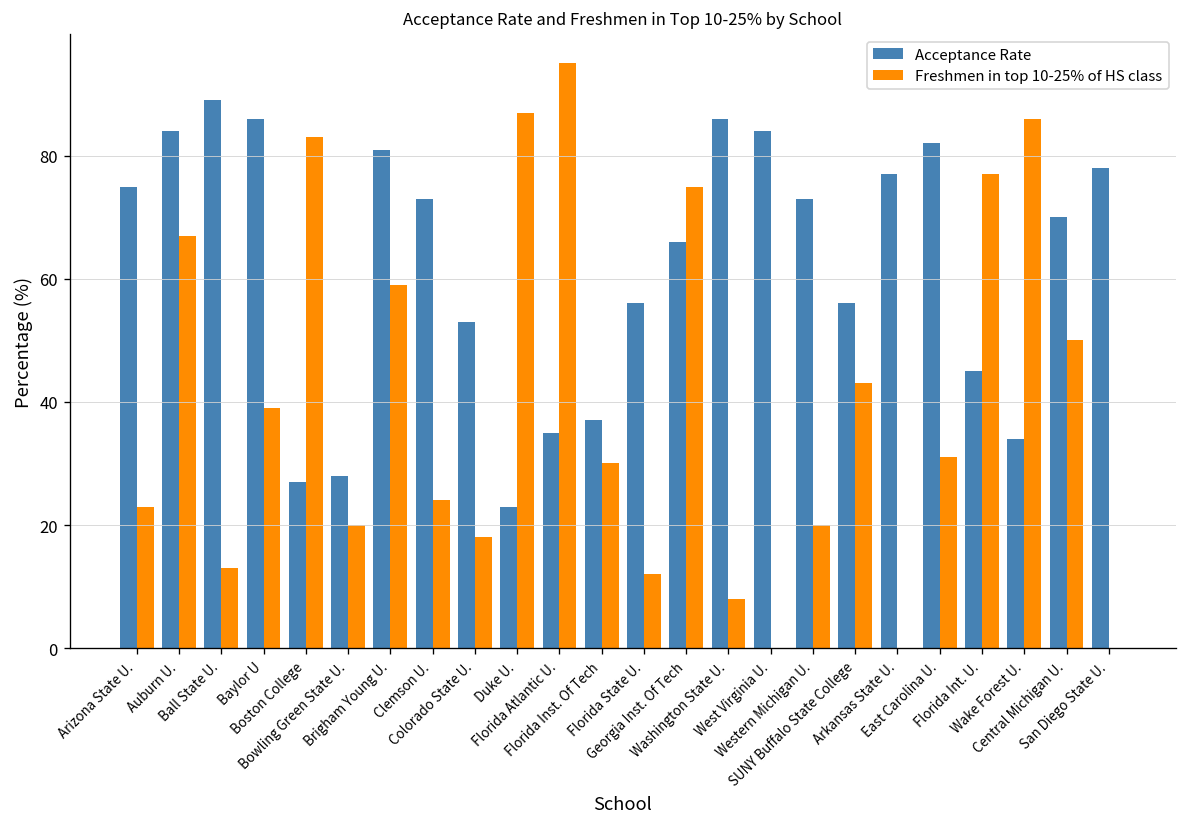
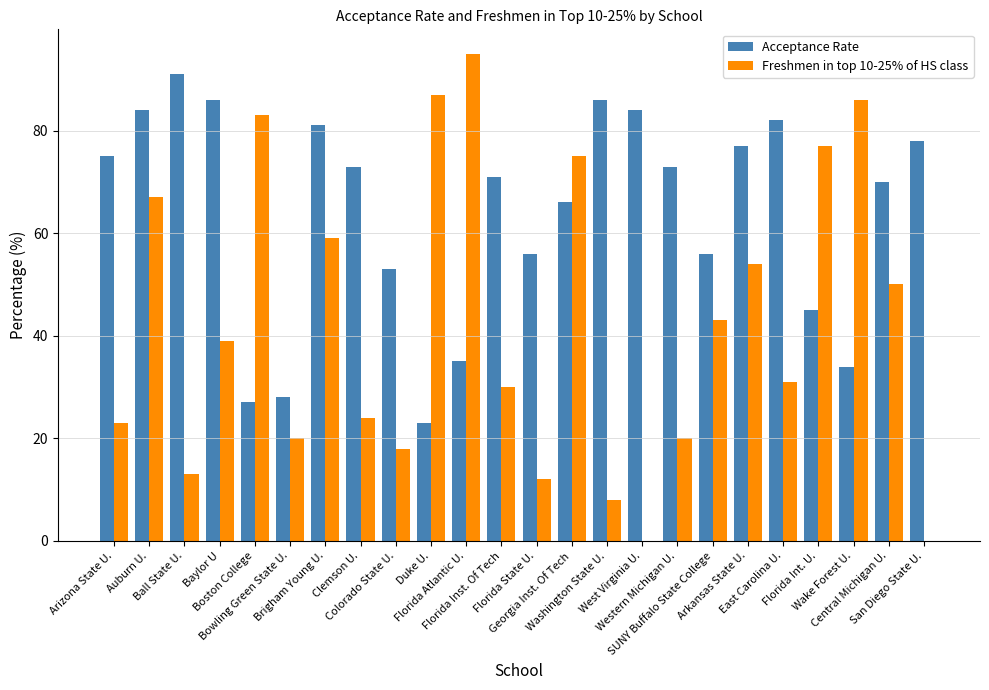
  {
    "Acceptance Rate": {
      "Arizona State U.": 75,
      "Auburn U.": 84,
-     "Ball State U.": 89,
+     "Ball State U.": 91,
      "Baylor U": 86,
      "Boston College": 27,
      "Bowling Green State U.": 28,
      "Brigham Young U.": 81,
      "Clemson U.": 73,
      "Colorado State U.": 53,
      "Duke U.": 23,
      "Florida Atlantic U.": 35,
-     "Florida Inst. Of Tech": 37,
+     "Florida Inst. Of Tech": 71,
      "Florida State U.": 56,
      "Georgia Inst. Of Tech": 66,
      "Washington State U.": 86,
      "West Virginia U.": 84,
      "Western Michigan U.": 73,
      "SUNY Buffalo State College": 56,
      "Arkansas State U.": 77,
      "East Carolina U.": 82,
      "Florida Int. U.": 45,
      "Wake Forest U.": 34,
      "Central Michigan U.": 70,
      "San Diego State U.": 78
    },
    "Freshmen in top 10-25% of HS class": {
      "Arizona State U.": 23,
      "Auburn U.": 67,
      "Ball State U.": 13,
      "Baylor U": 39,
      "Boston College": 83,
      "Bowling Green State U.": 20,
      "Brigham Young U.": 59,
      "Clemson U.": 24,
      "Colorado State U.": 18,
      "Duke U.": 87,
      "Florida Atlantic U.": 95,
      "Florida Inst. Of Tech": 30,
      "Florida State U.": 12,
      "Georgia Inst. Of Tech": 75,
      "Washington State U.": 8,
      "West Virginia U.": 0,
      "Western Michigan U.": 20,
      "SUNY Buffalo State College": 43,
-     "Arkansas State U.": 0,
+     "Arkansas State U.": 54,
      "East Carolina U.": 31,
      "Florida Int. U.": 77,
      "Wake Forest U.": 86,
      "Central Michigan U.": 50,
      "San Diego State U.": 0
    }
  }
